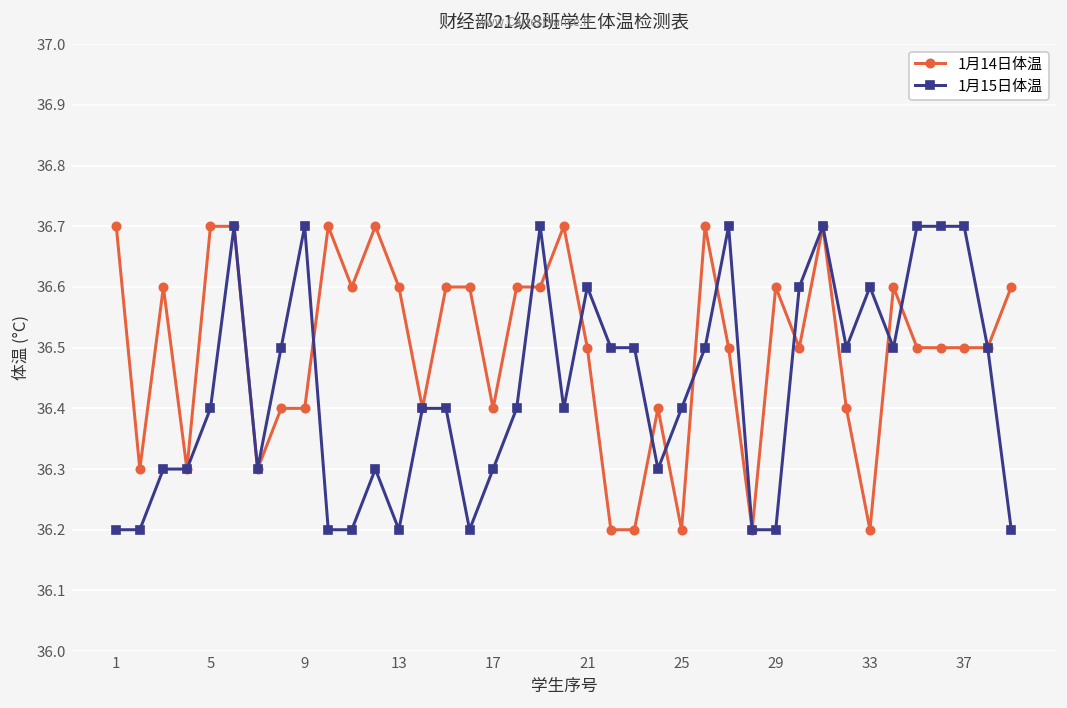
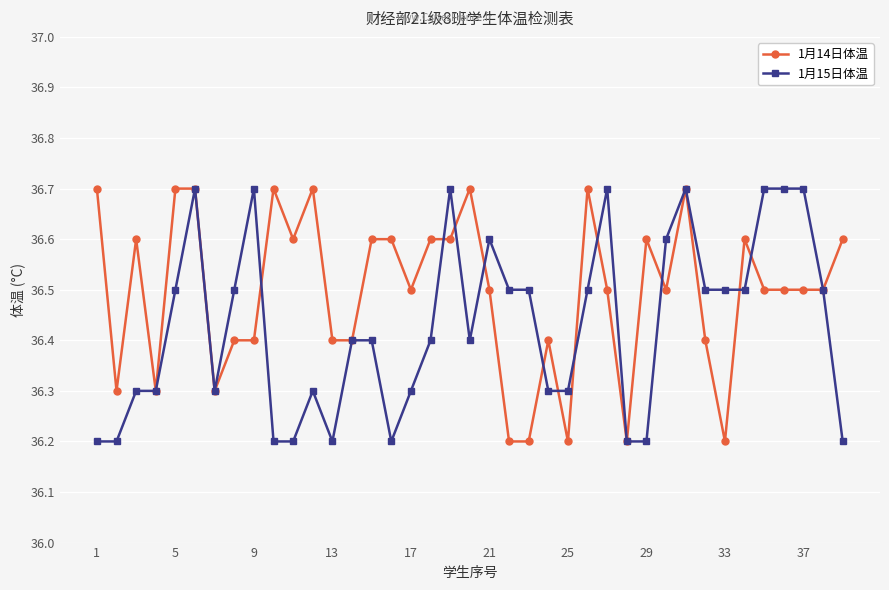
  {
    "1月14日体温": {
      "1": 36.7,
      "5": 36.7,
      "9": 36.4,
-     "13": 36.6,
-     "17": 36.4,
+     "13": 36.4,
+     "17": 36.5,
      "21": 36.5,
      "25": 36.2,
      "29": 36.6,
      "33": 36.2,
      "37": 36.5
    },
    "1月15日体温": {
      "1": 36.2,
-     "5": 36.4,
+     "5": 36.5,
      "9": 36.7,
      "13": 36.2,
      "17": 36.3,
      "21": 36.6,
-     "25": 36.4,
+     "25": 36.3,
      "29": 36.2,
-     "33": 36.6,
+     "33": 36.5,
      "37": 36.7
    }
  }
